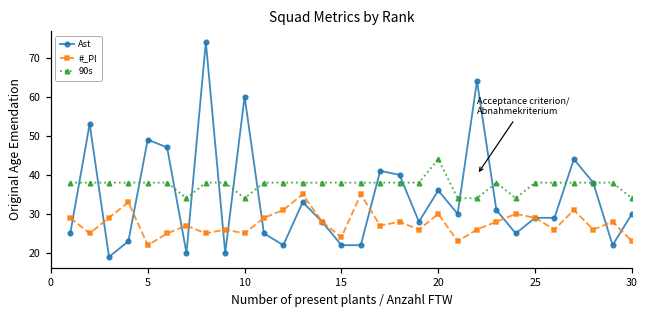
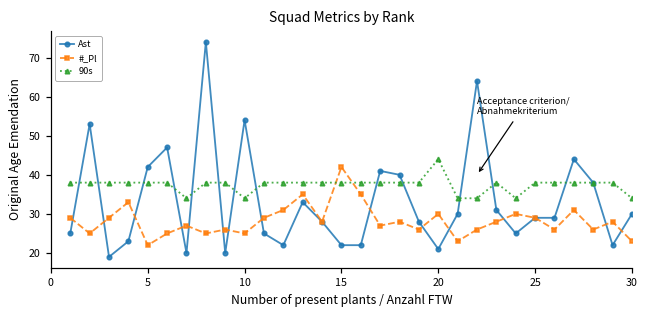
  {
    "Ast": {
-     "5": 49,
-     "10": 60,
+     "5": 42,
+     "10": 54,
      "15": 22,
-     "20": 36,
+     "20": 21,
      "30": 30
    },
    "#_Pl": {
      "5": 22,
      "10": 25,
-     "15": 24,
+     "15": 42,
      "20": 30,
      "30": 23
    },
    "90s": {
      "5": 38,
      "10": 34,
      "15": 38,
      "20": 44,
      "25": 38,
      "30": 34
    }
  }
